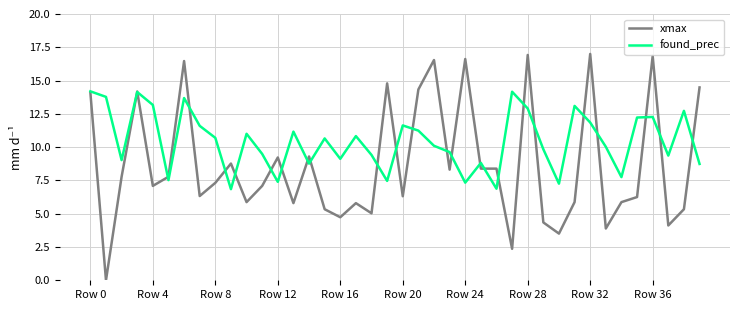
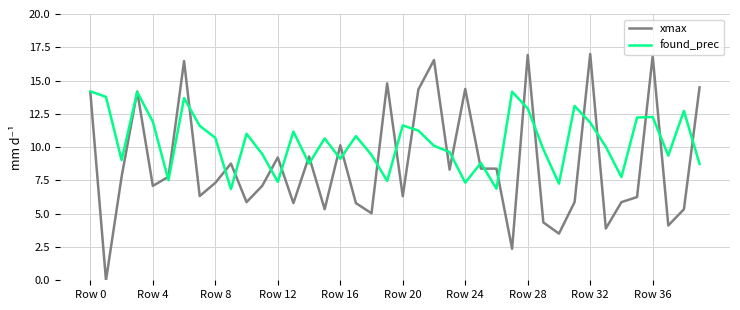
  {
    "xmax": {
      "Row 4": 7.1,
      "Row 8": 7.3,
      "Row 12": 9.2,
-     "Row 16": 4.7,
+     "Row 16": 10.1,
      "Row 20": 6.3,
-     "Row 24": 16.6,
+     "Row 24": 14.4,
      "Row 28": 16.9,
      "Row 32": 17.0,
      "Row 36": 16.8
    },
    "found_prec": {
-     "Row 4": 13.2,
+     "Row 4": 11.9,
      "Row 8": 10.7,
      "Row 12": 7.4,
      "Row 16": 9.1,
      "Row 20": 11.6,
      "Row 24": 7.3,
      "Row 28": 12.9,
      "Row 32": 11.9,
      "Row 36": 12.3
    }
  }
